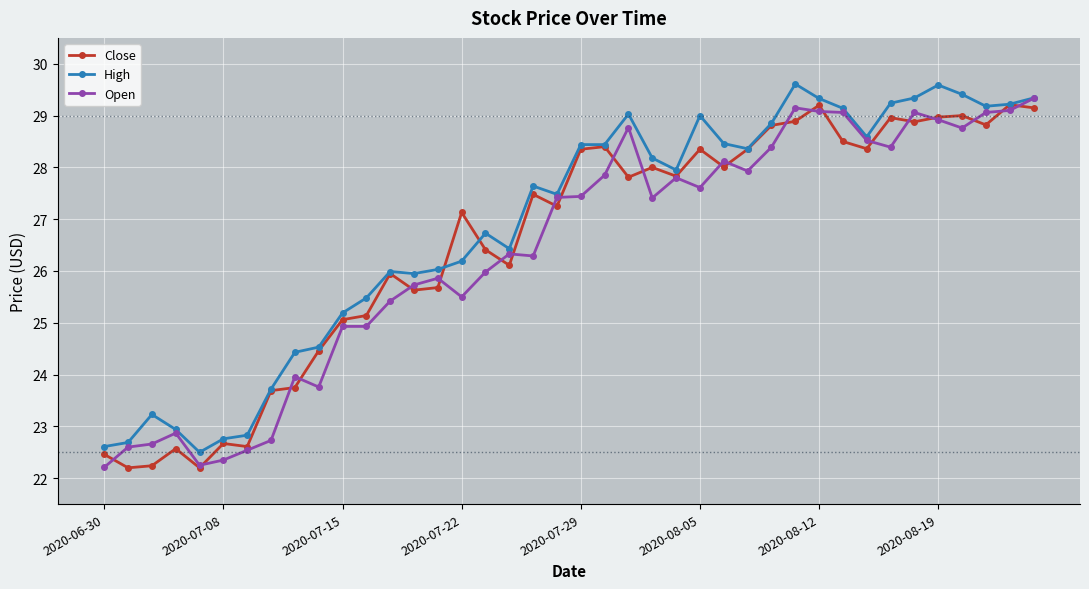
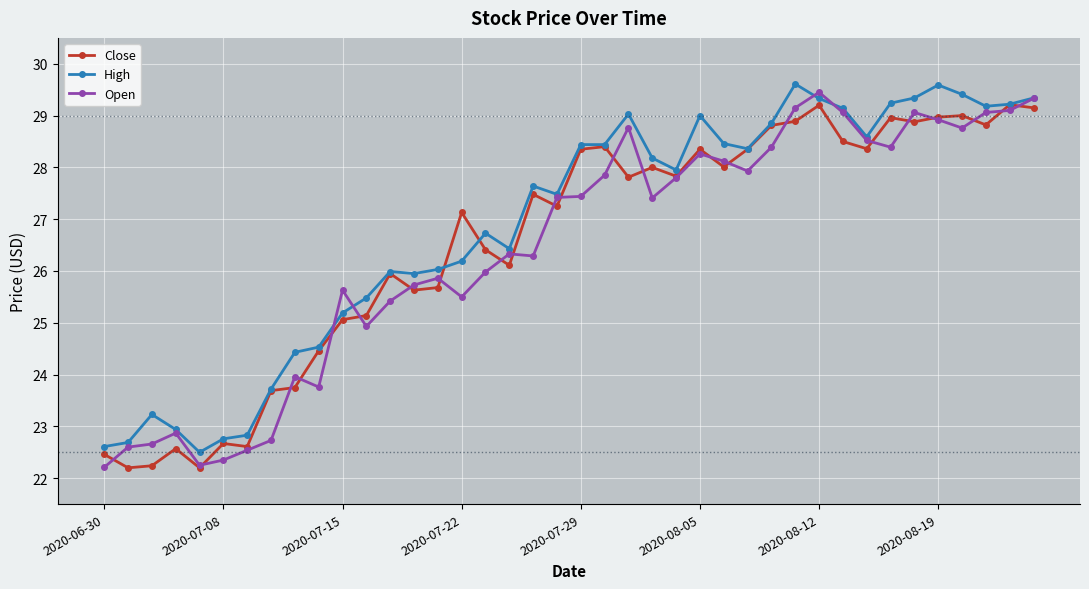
  {
    "Close": {
      "2020-06-30": 22.5,
      "2020-07-08": 22.7,
      "2020-07-15": 25.1,
      "2020-07-22": 27.1,
      "2020-07-29": 28.4,
      "2020-08-05": 28.4,
      "2020-08-12": 29.2,
      "2020-08-19": 29.0
    },
    "High": {
      "2020-06-30": 22.6,
      "2020-07-08": 22.8,
      "2020-07-15": 25.2,
      "2020-07-22": 26.2,
      "2020-07-29": 28.4,
      "2020-08-05": 29.0,
      "2020-08-12": 29.3,
      "2020-08-19": 29.6
    },
    "Open": {
      "2020-06-30": 22.2,
      "2020-07-08": 22.4,
-     "2020-07-15": 24.9,
+     "2020-07-15": 25.6,
      "2020-07-22": 25.5,
      "2020-07-29": 27.4,
-     "2020-08-05": 27.6,
-     "2020-08-12": 29.1,
+     "2020-08-05": 28.3,
+     "2020-08-12": 29.5,
      "2020-08-19": 28.9
    }
  }
